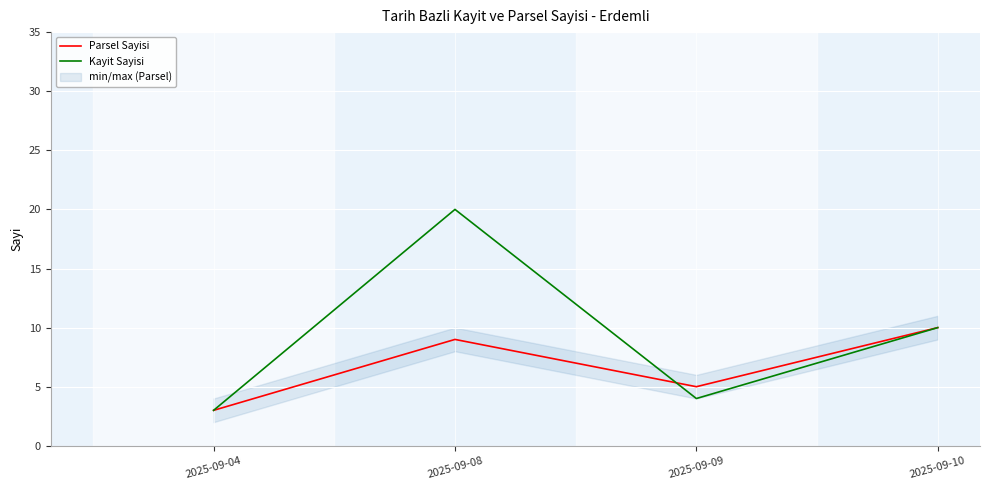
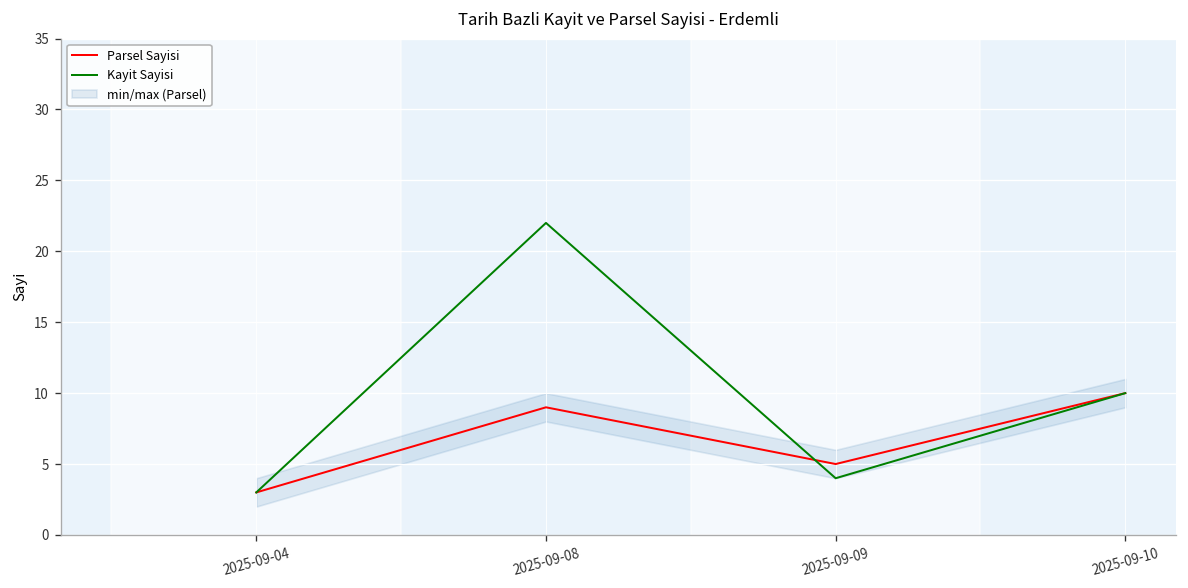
  {
    "Parsel Sayisi": {
      "2025-09-08": 9,
      "2025-09-09": 5
    },
    "Kayit Sayisi": {
-     "2025-09-08": 20,
+     "2025-09-08": 22,
      "2025-09-09": 4
    }
  }
